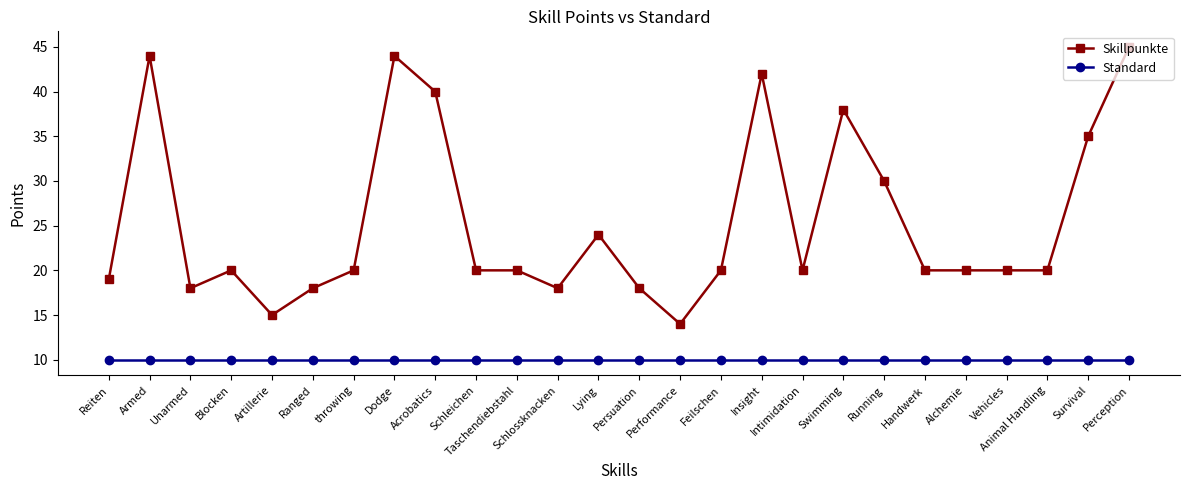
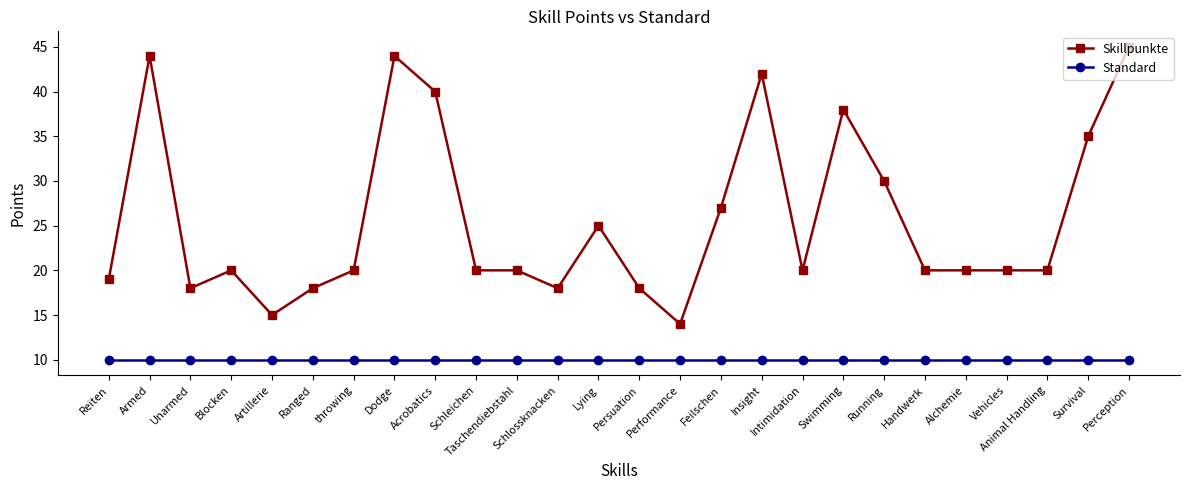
  {
    "Skillpunkte": {
      "Reiten": 19,
      "Armed": 44,
      "Unarmed": 18,
      "Blocken": 20,
      "Artillerie": 15,
      "Ranged": 18,
      "throwing": 20,
      "Dodge": 44,
      "Acrobatics": 40,
      "Schleichen": 20,
      "Taschendiebstahl": 20,
      "Schlossknacken": 18,
-     "Lying": 24,
+     "Lying": 25,
      "Persuation": 18,
      "Performance": 14,
-     "Feilschen": 20,
+     "Feilschen": 27,
      "Insight": 42,
      "Intimidation": 20,
      "Swimming": 38,
      "Running": 30,
      "Handwerk": 20,
      "Alchemie": 20,
      "Vehicles": 20,
      "Animal Handling": 20,
      "Survival": 35
    },
    "Standard": {
      "Reiten": 10,
      "Armed": 10,
      "Unarmed": 10,
      "Blocken": 10,
      "Artillerie": 10,
      "Ranged": 10,
      "throwing": 10,
      "Dodge": 10,
      "Acrobatics": 10,
      "Schleichen": 10,
      "Taschendiebstahl": 10,
      "Schlossknacken": 10,
      "Lying": 10,
      "Persuation": 10,
      "Performance": 10,
      "Feilschen": 10,
      "Insight": 10,
      "Intimidation": 10,
      "Swimming": 10,
      "Running": 10,
      "Handwerk": 10,
      "Alchemie": 10,
      "Vehicles": 10,
      "Animal Handling": 10,
      "Survival": 10,
      "Perception": 10
    }
  }
